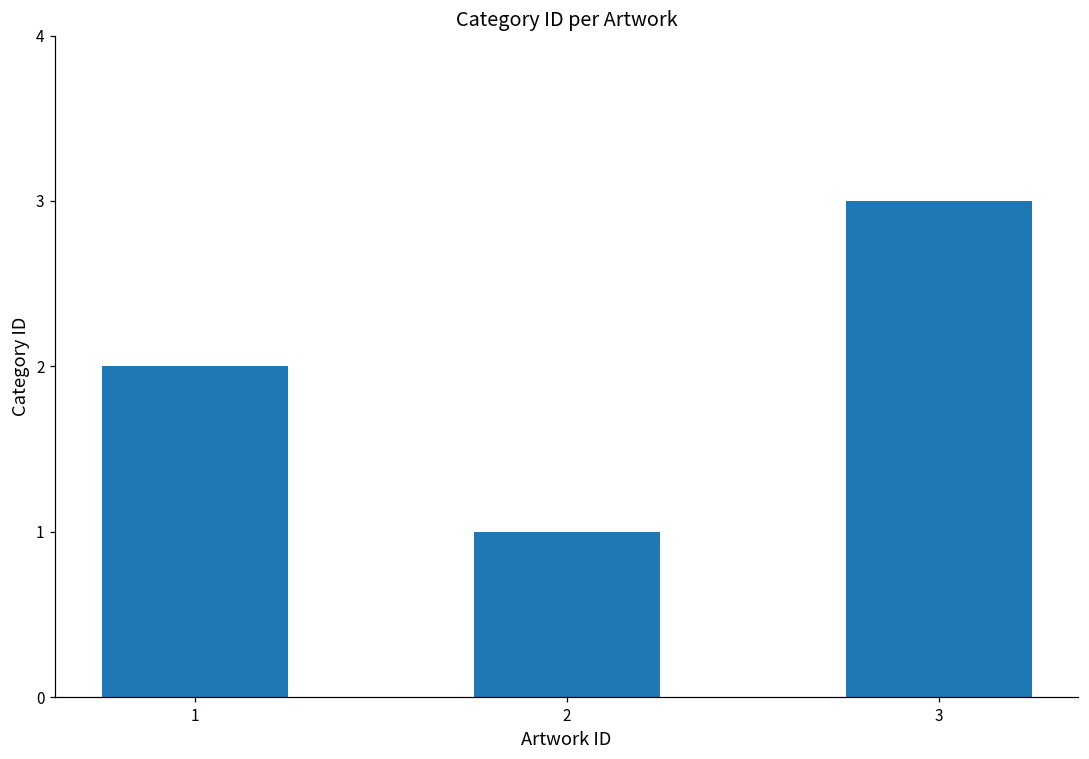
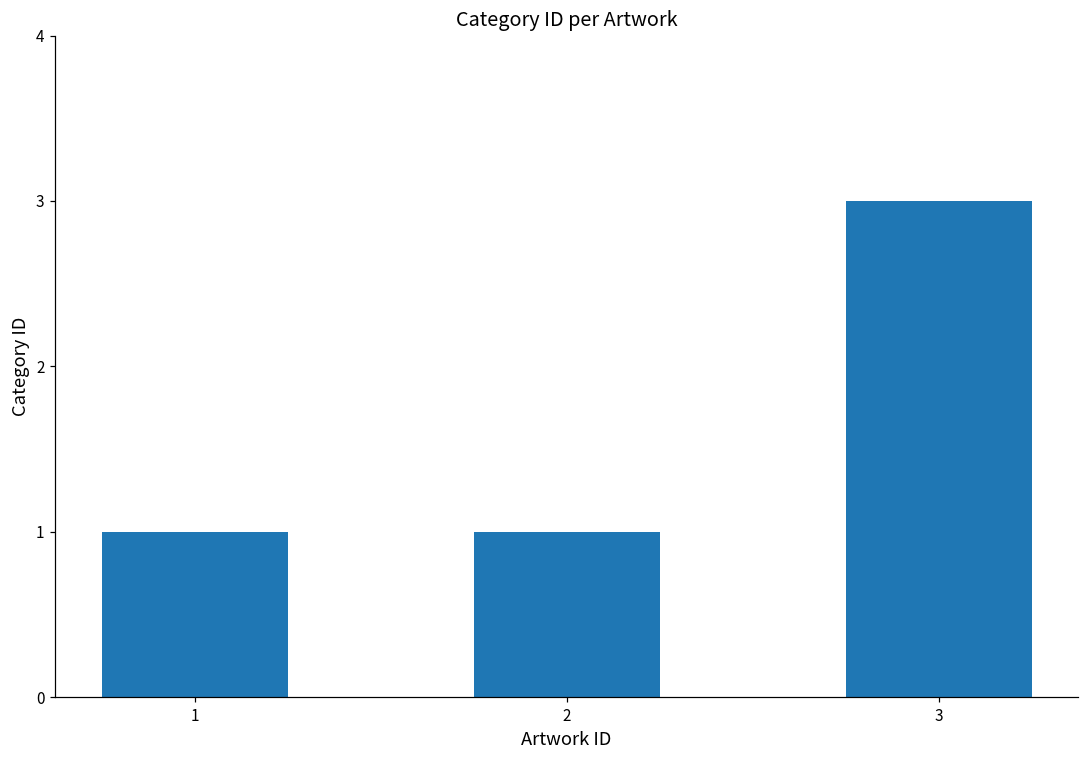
  {
-   "1": 2,
+   "1": 1,
    "2": 1,
    "3": 3
  }
